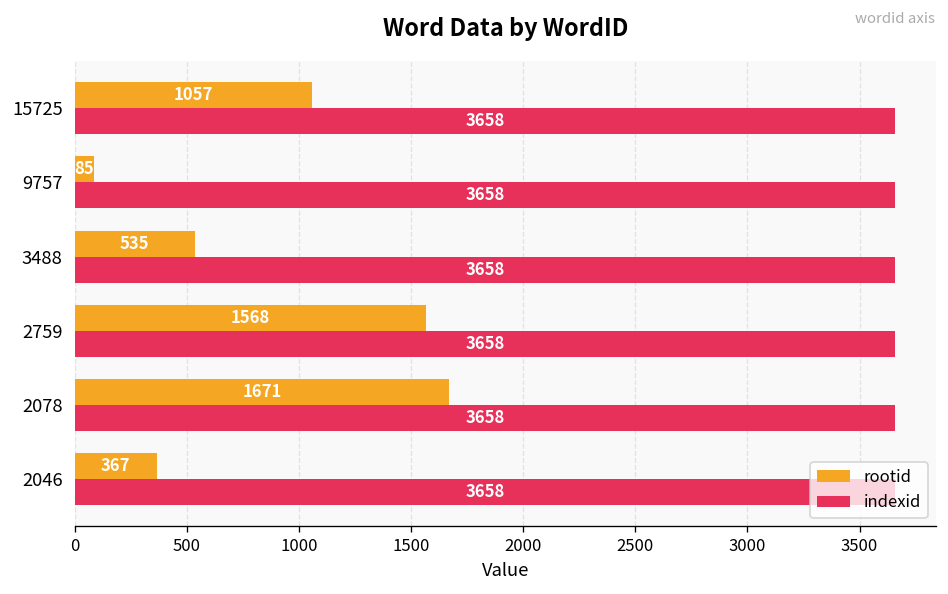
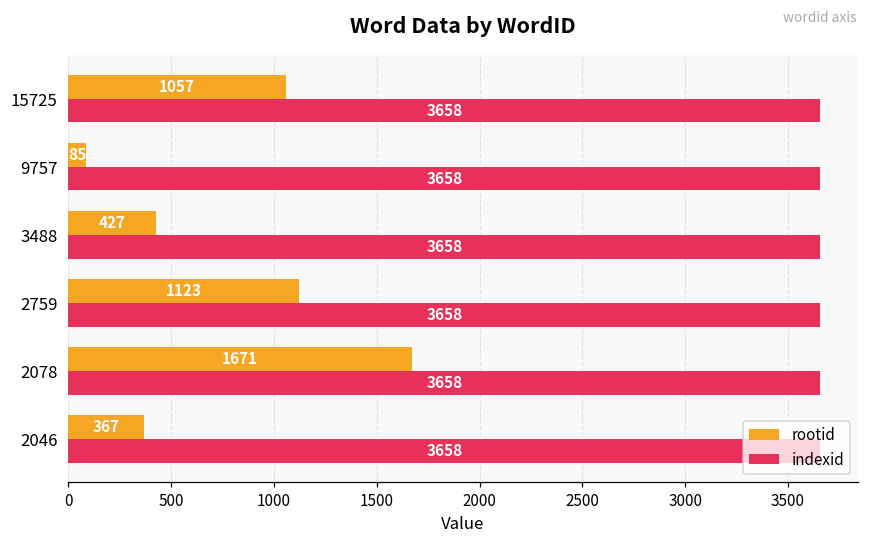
  {
    "rootid": {
      "15725": 1057,
      "9757": 85,
-     "3488": 535,
-     "2759": 1568,
+     "3488": 427,
+     "2759": 1123,
      "2078": 1671,
      "2046": 367
    },
    "indexid": {
      "15725": 3658,
      "9757": 3658,
      "3488": 3658,
      "2759": 3658,
      "2078": 3658
    }
  }
